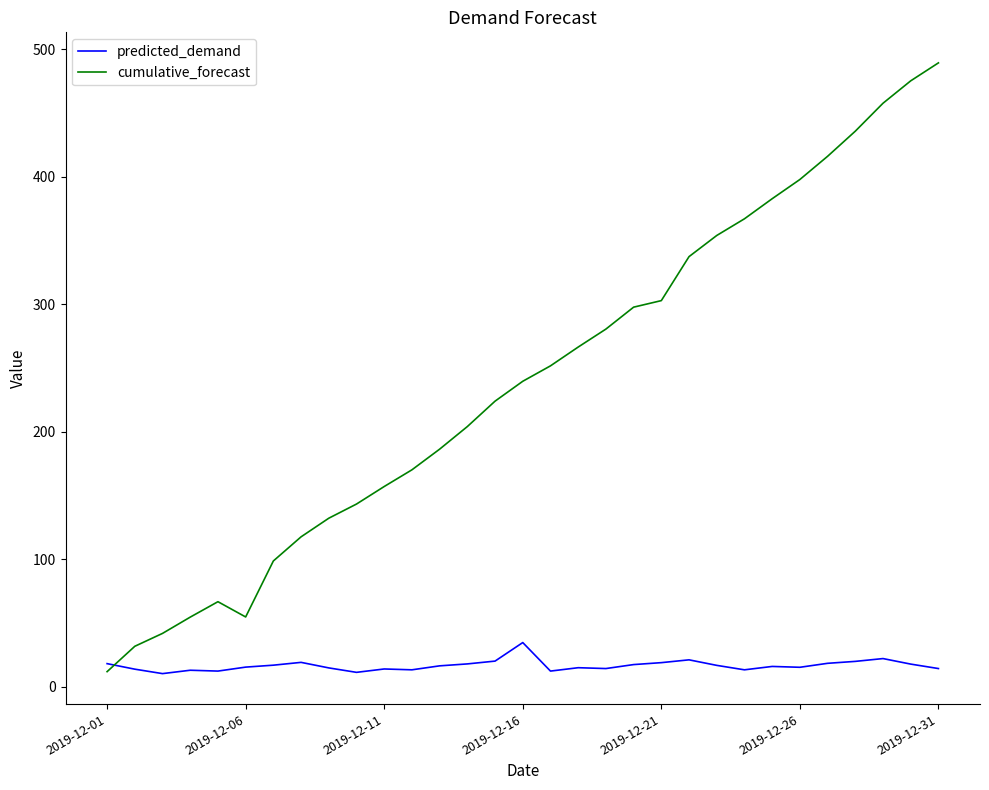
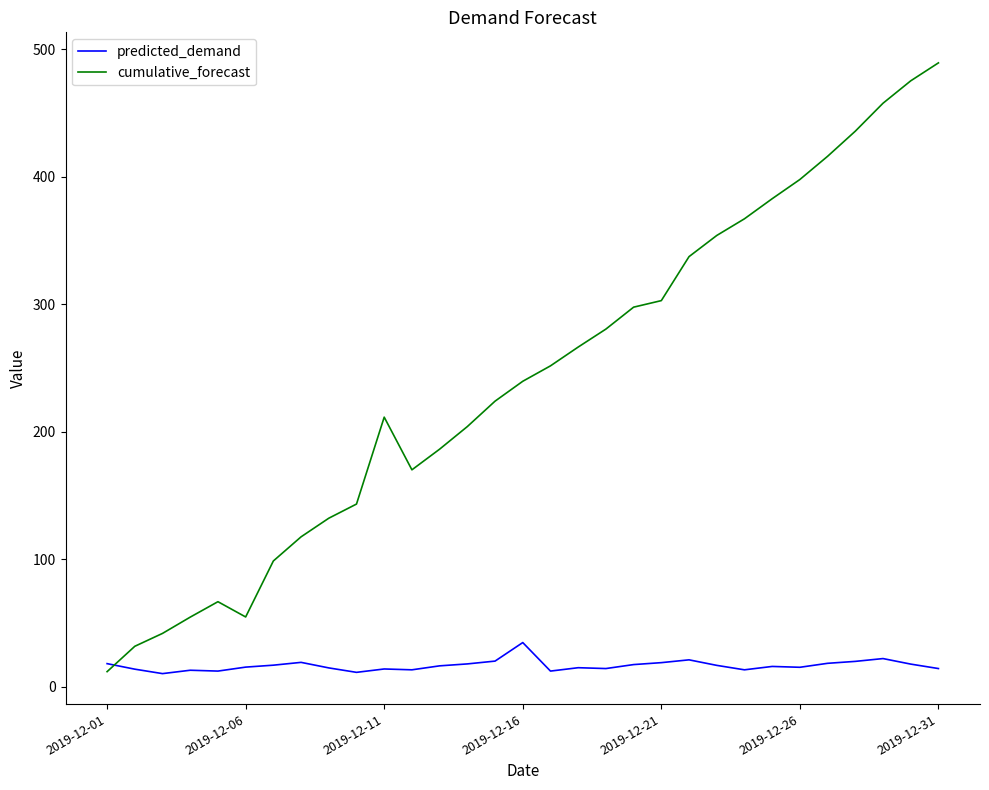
  {
    "predicted_demand": {
      "2019-12-01": 18,
      "2019-12-06": 15,
      "2019-12-11": 14,
      "2019-12-16": 34,
      "2019-12-21": 19,
      "2019-12-26": 15,
      "2019-12-31": 14
    },
    "cumulative_forecast": {
      "2019-12-01": 12,
      "2019-12-06": 55,
-     "2019-12-11": 157,
+     "2019-12-11": 211,
      "2019-12-16": 239,
      "2019-12-21": 303,
      "2019-12-26": 398,
      "2019-12-31": 489
    }
  }
